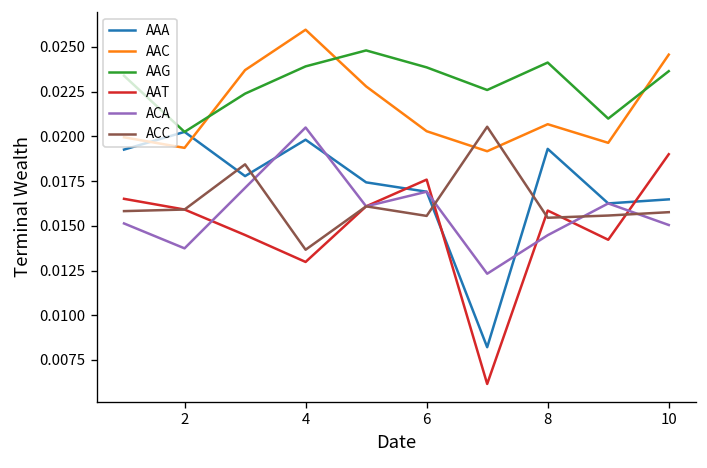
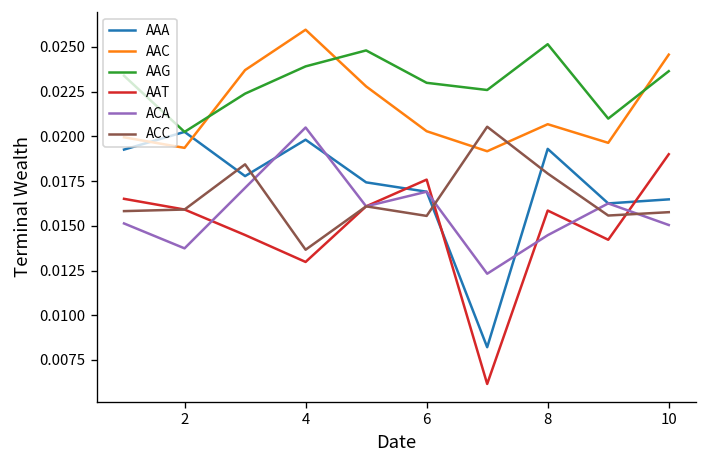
  {
    "AAA": {
      "4": 0.0198,
      "8": 0.0193,
      "10": 0.0165
    },
    "AAC": {
      "2": 0.0194,
      "4": 0.0260,
      "6": 0.0203,
      "8": 0.0207,
      "10": 0.0246
    },
    "AAG": {
      "4": 0.0239,
-     "6": 0.0239,
-     "8": 0.0241,
+     "6": 0.0230,
+     "8": 0.0251,
      "10": 0.0236
    },
    "AAT": {
      "4": 0.0130,
      "6": 0.0176,
      "8": 0.0159,
      "10": 0.0190
    },
    "ACA": {
      "2": 0.0137,
      "4": 0.0205,
      "8": 0.0145,
      "10": 0.0150
    },
    "ACC": {
      "4": 0.0137,
      "6": 0.0156,
-     "8": 0.0154,
+     "8": 0.0179,
      "10": 0.0158
    }
  }
